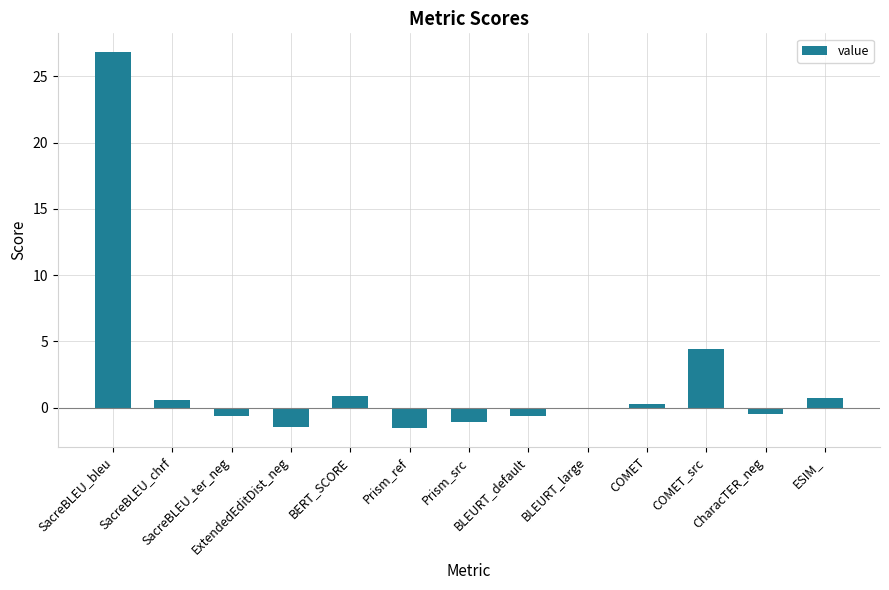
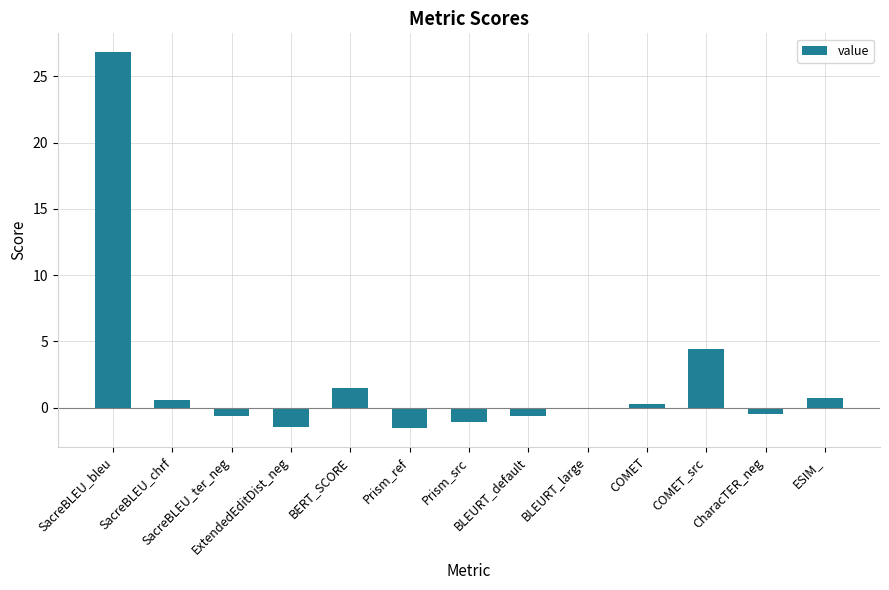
  {
    "SacreBLEU_bleu": 26.8,
    "SacreBLEU_chrf": 0.6,
    "SacreBLEU_ter_neg": -0.6,
    "ExtendedEditDist_neg": -1.4,
-   "BERT_SCORE": 0.8,
+   "BERT_SCORE": 1.5,
    "Prism_ref": -1.5,
    "Prism_src": -1.1,
    "BLEURT_default": -0.6,
    "COMET": 0.3,
    "COMET_src": 4.4,
    "CharacTER_neg": -0.5,
    "ESIM_": 0.8
  }
